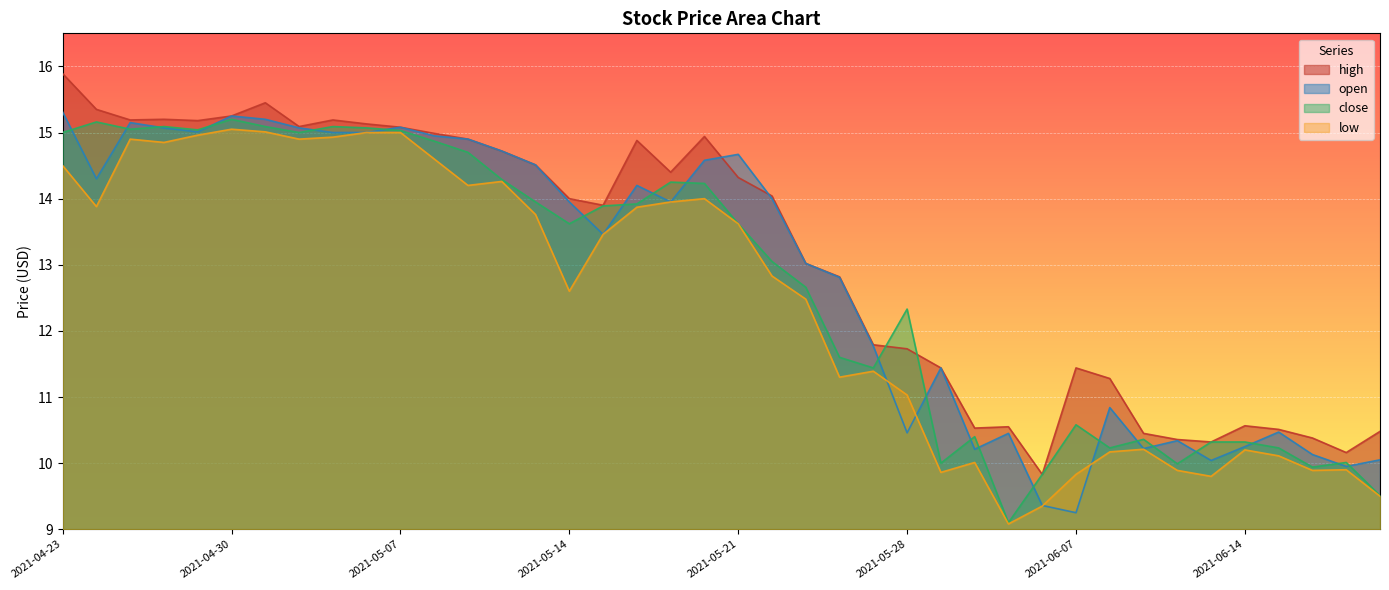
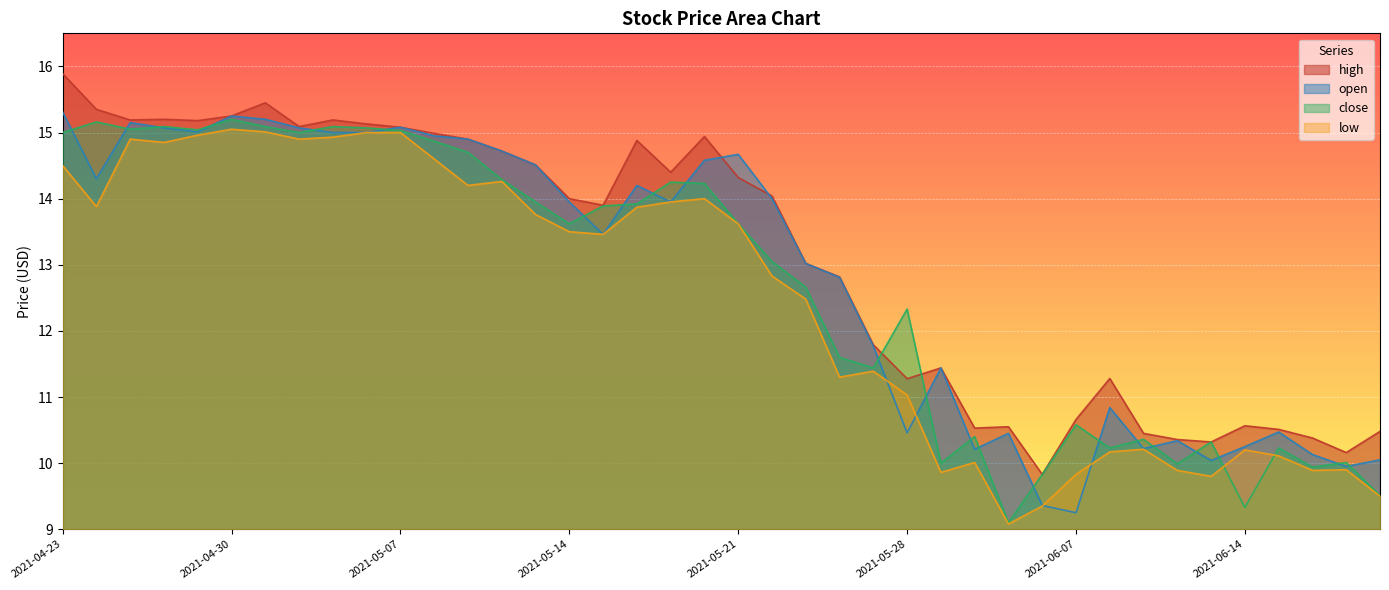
  {
    "high": {
      "2021-04-23": 15.9,
      "2021-05-14": 14.0,
      "2021-05-21": 14.3,
-     "2021-05-28": 11.7,
-     "2021-06-07": 11.4,
+     "2021-05-28": 11.3,
+     "2021-06-07": 10.7,
      "2021-06-14": 10.6
    },
    "open": {
      "2021-04-23": 15.3,
      "2021-05-14": 14.0,
      "2021-05-21": 14.7,
      "2021-05-28": 10.5,
      "2021-06-07": 9.3,
      "2021-06-14": 10.3
    },
    "close": {
      "2021-04-23": 15.0,
      "2021-04-30": 15.2,
      "2021-05-14": 13.6,
      "2021-05-28": 12.3,
      "2021-06-07": 10.6,
-     "2021-06-14": 10.3
+     "2021-06-14": 9.3
    },
    "low": {
      "2021-04-23": 14.5,
      "2021-04-30": 15.1,
-     "2021-05-14": 12.6,
+     "2021-05-14": 13.5,
      "2021-05-28": 11.0,
      "2021-06-07": 9.8,
      "2021-06-14": 10.2
    }
  }
